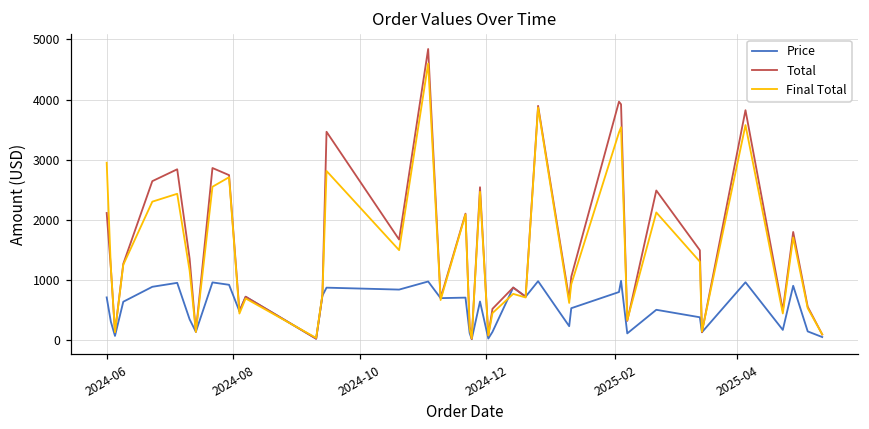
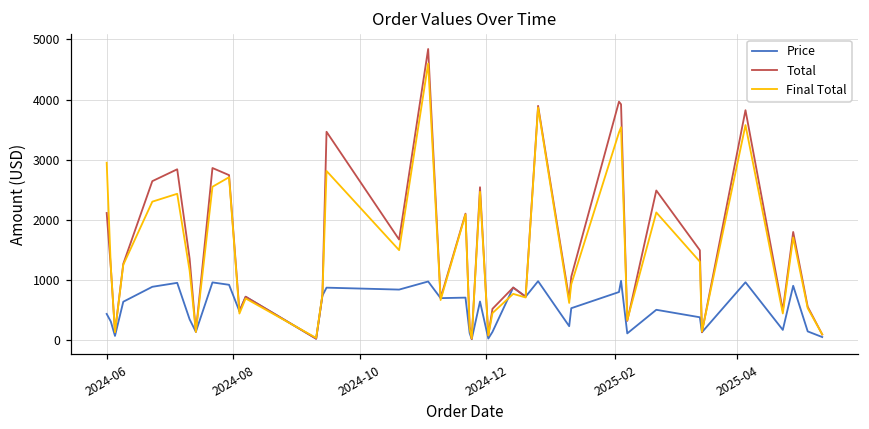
  {
    "Price": {
-     "2024-06": 700
+     "2024-06": 400
    },
    "Total": {
      "2024-06": 2100
    },
    "Final Total": {
      "2024-06": 2900
    }
  }
